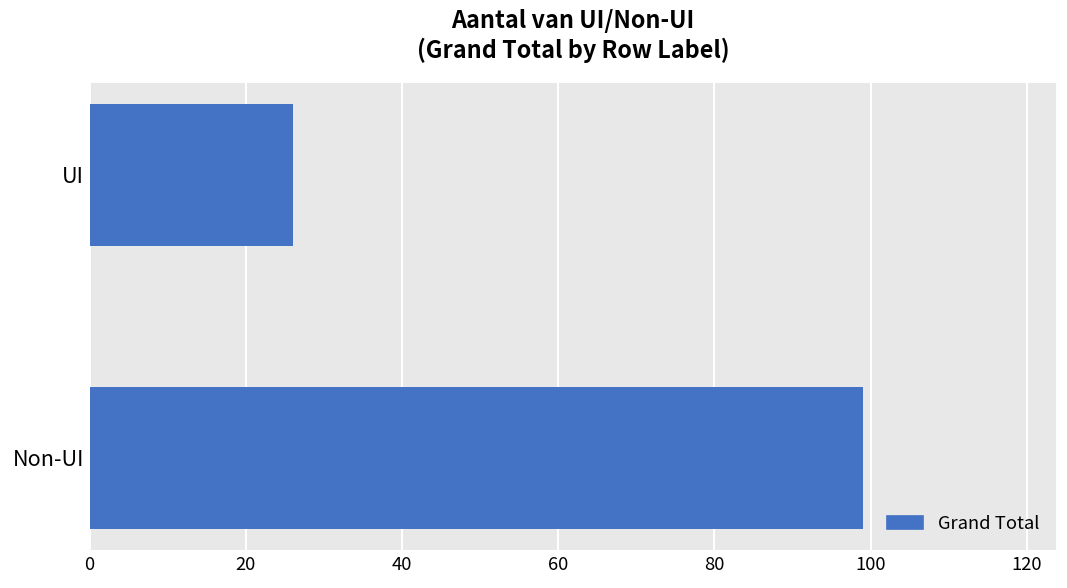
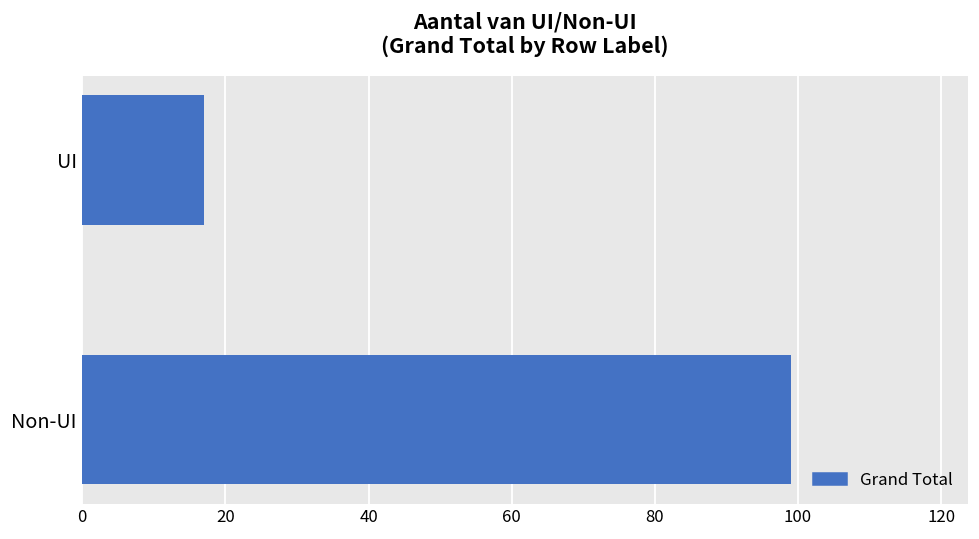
  {
-   "UI": 26,
+   "UI": 17,
    "Non-UI": 99
  }
